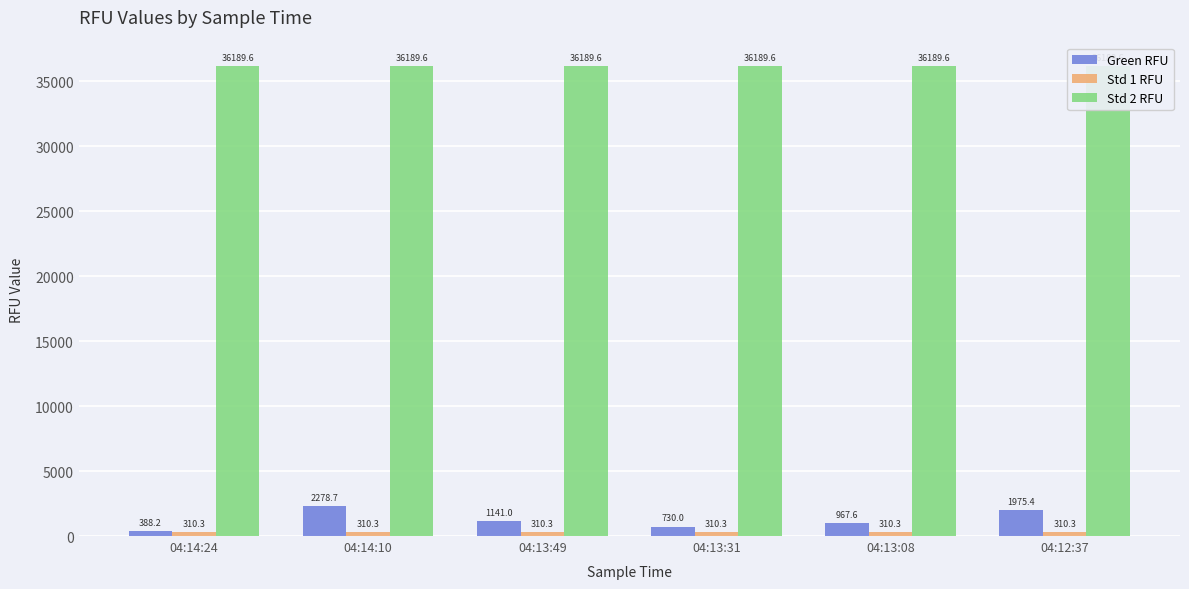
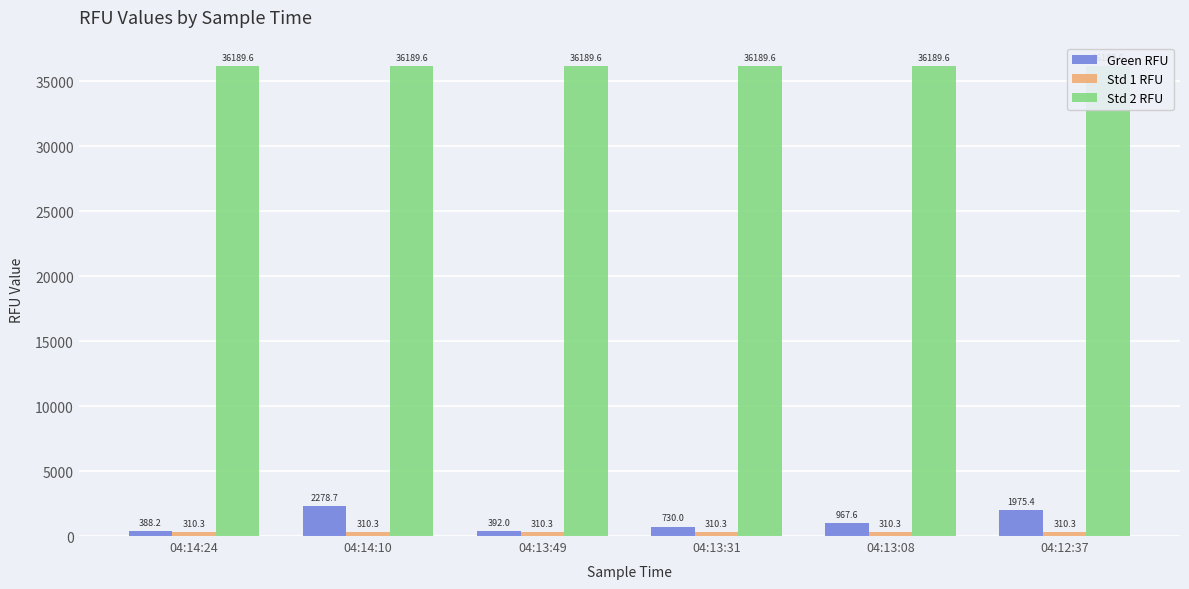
  {
    "Green RFU": {
      "04:14:24": 388.2,
      "04:14:10": 2278.7,
-     "04:13:49": 1141.0,
+     "04:13:49": 392.0,
      "04:13:31": 730.0,
      "04:13:08": 967.6,
      "04:12:37": 1975.4
    },
    "Std 1 RFU": {
      "04:14:24": 310.3,
      "04:14:10": 310.3,
      "04:13:49": 310.3,
      "04:13:31": 310.3,
      "04:13:08": 310.3,
      "04:12:37": 310.3
    },
    "Std 2 RFU": {
      "04:14:24": 36189.6,
      "04:14:10": 36189.6,
      "04:13:49": 36189.6,
      "04:13:31": 36189.6,
      "04:13:08": 36189.6
    }
  }
